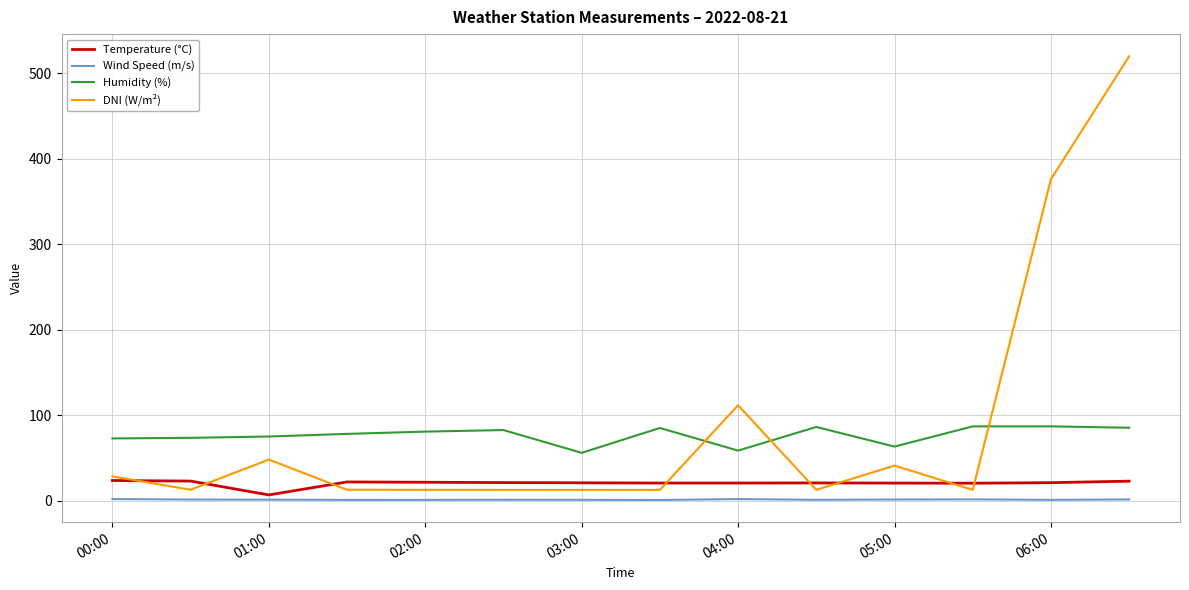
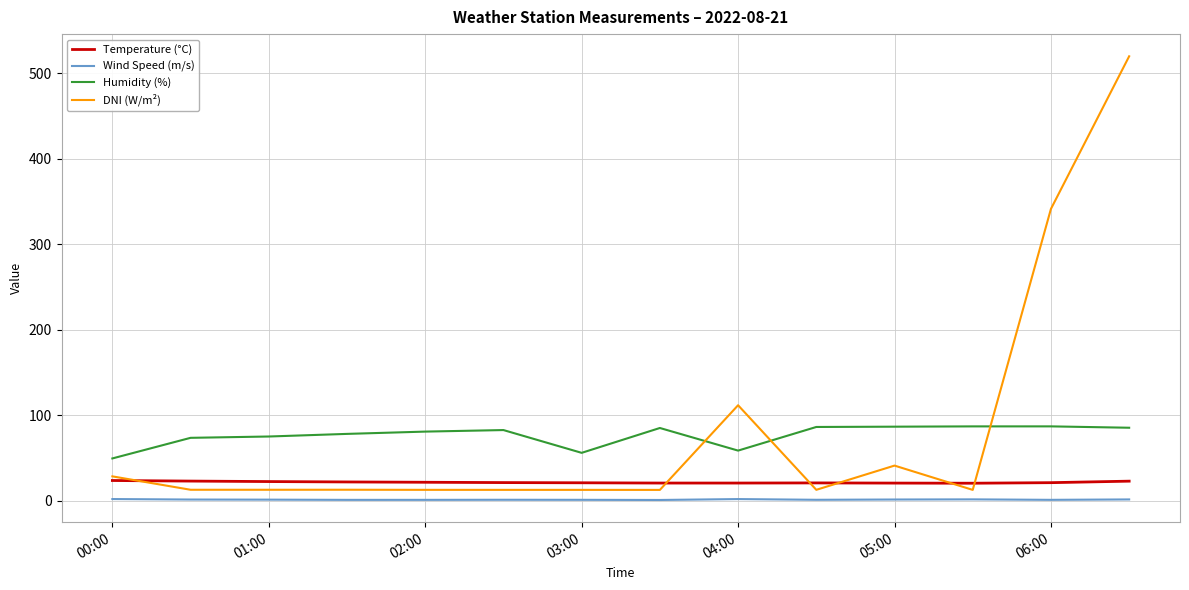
  {
    "Temperature (°C)": {
      "00:00": 20,
-     "01:00": 10,
+     "01:00": 20,
      "02:00": 20,
      "03:00": 20,
      "04:00": 20,
      "05:00": 20,
      "06:00": 20
    },
    "Wind Speed (m/s)": {
      "00:00": 0,
      "01:00": 0,
      "02:00": 0,
      "03:00": 0,
      "04:00": 0,
      "05:00": 0,
      "06:00": 0
    },
    "Humidity (%)": {
-     "00:00": 70,
+     "00:00": 50,
      "01:00": 80,
      "02:00": 80,
      "03:00": 60,
      "04:00": 60,
-     "05:00": 60,
+     "05:00": 90,
      "06:00": 90
    },
    "DNI (W/m²)": {
      "00:00": 30,
-     "01:00": 50,
+     "01:00": 10,
      "02:00": 10,
      "03:00": 10,
      "04:00": 110,
      "05:00": 40,
-     "06:00": 380
+     "06:00": 340
    }
  }
